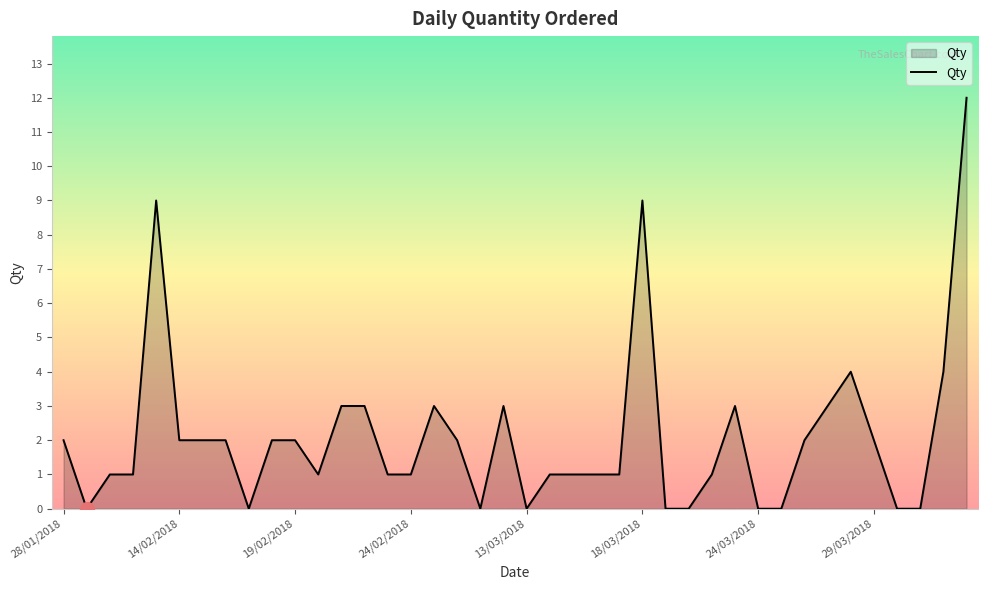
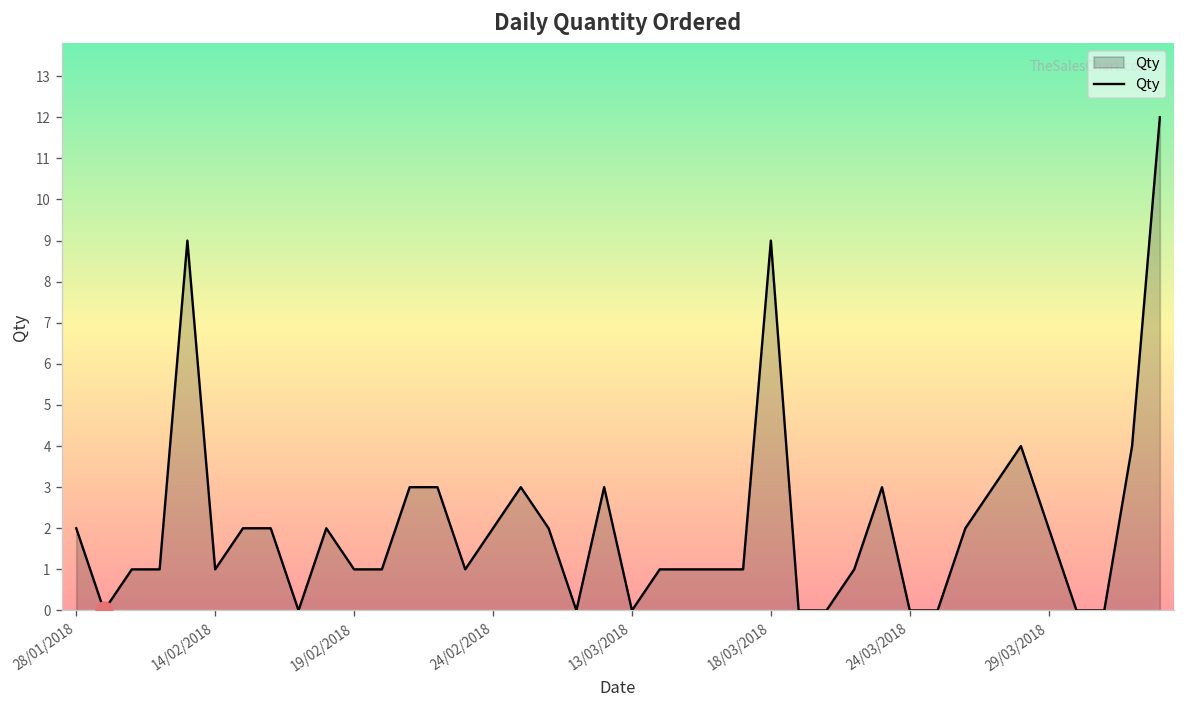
  {
    "Qty": {
      "28/01/2018": 2,
-     "14/02/2018": 2,
-     "19/02/2018": 2,
-     "24/02/2018": 1,
+     "14/02/2018": 1,
+     "19/02/2018": 1,
+     "24/02/2018": 2,
      "13/03/2018": 0,
      "18/03/2018": 9,
      "24/03/2018": 0,
      "29/03/2018": 2
    }
  }
